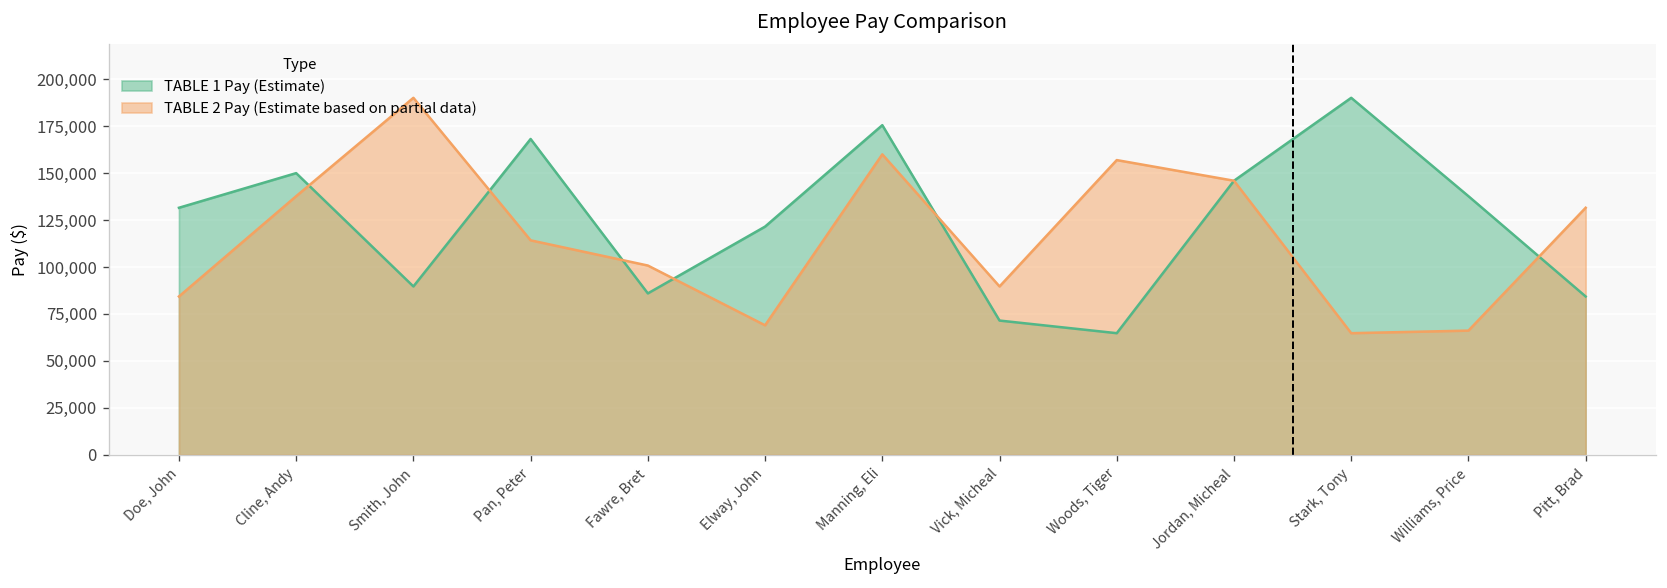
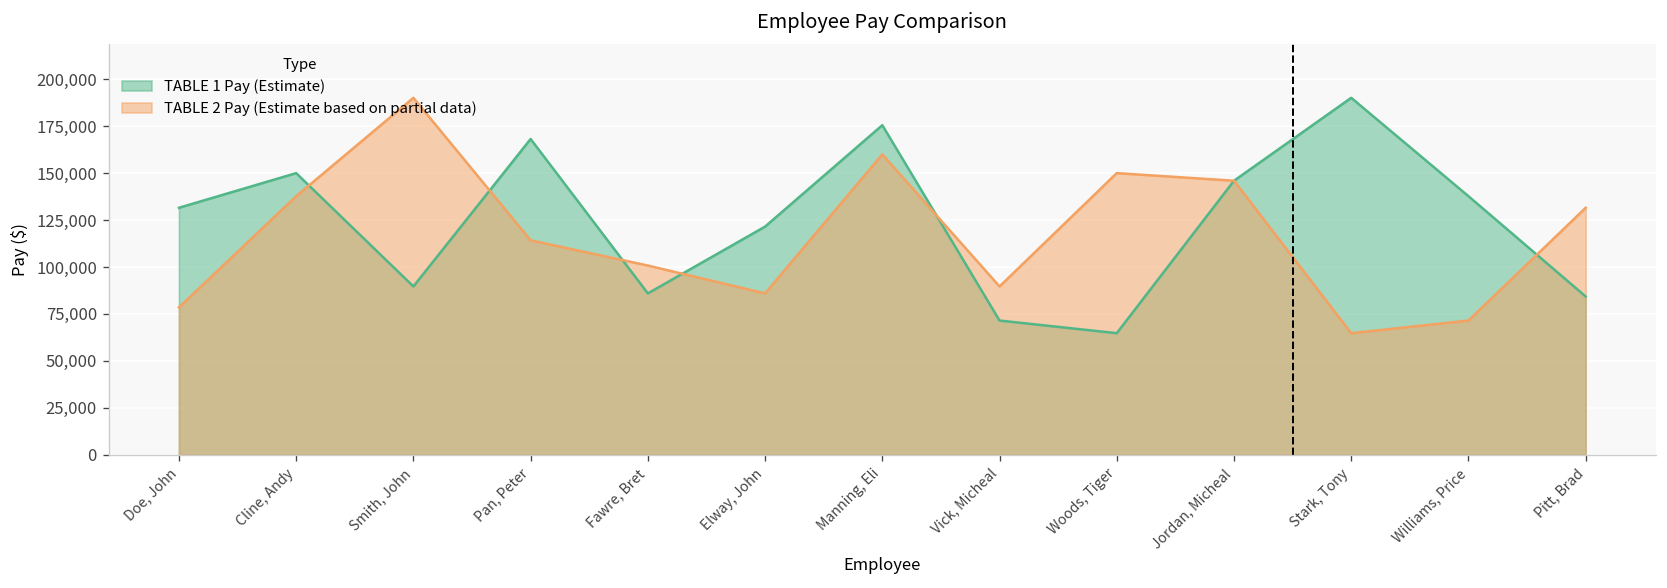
  {
    "TABLE 1 Pay (Estimate)": {
      "Doe, John": "132,000",
      "Cline, Andy": "150,000",
      "Smith, John": "90,000",
      "Pan, Peter": "168,000",
      "Fawre, Bret": "86,000",
      "Elway, John": "121,000",
      "Manning, Eli": "175,000",
      "Vick, Micheal": "71,000",
      "Woods, Tiger": "65,000",
      "Stark, Tony": "190,000",
      "Williams, Price": "138,000",
      "Pitt, Brad": "84,000"
    },
    "TABLE 2 Pay (Estimate based on partial data)": {
-     "Doe, John": "84,000",
+     "Doe, John": "78,000",
      "Cline, Andy": "138,000",
      "Smith, John": "190,000",
      "Pan, Peter": "114,000",
      "Fawre, Bret": "101,000",
-     "Elway, John": "69,000",
+     "Elway, John": "86,000",
      "Manning, Eli": "160,000",
      "Vick, Micheal": "90,000",
-     "Woods, Tiger": "157,000",
+     "Woods, Tiger": "150,000",
      "Stark, Tony": "65,000",
-     "Williams, Price": "66,000",
+     "Williams, Price": "71,000",
      "Pitt, Brad": "132,000"
    }
  }
